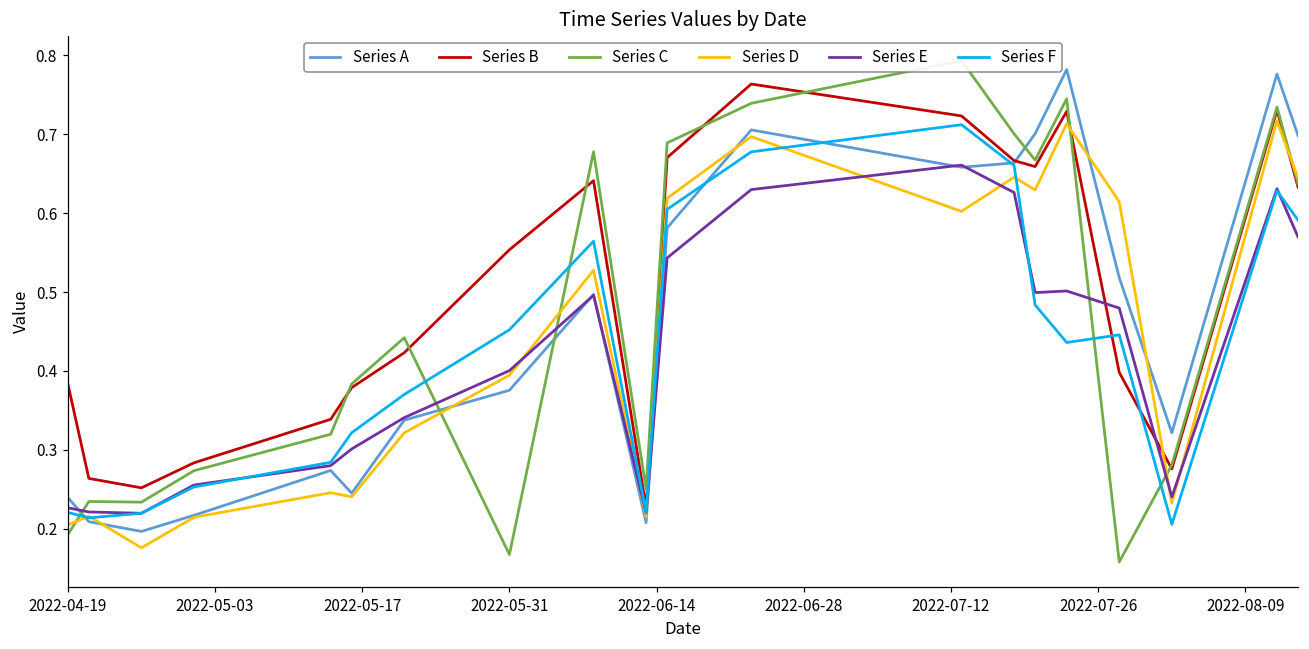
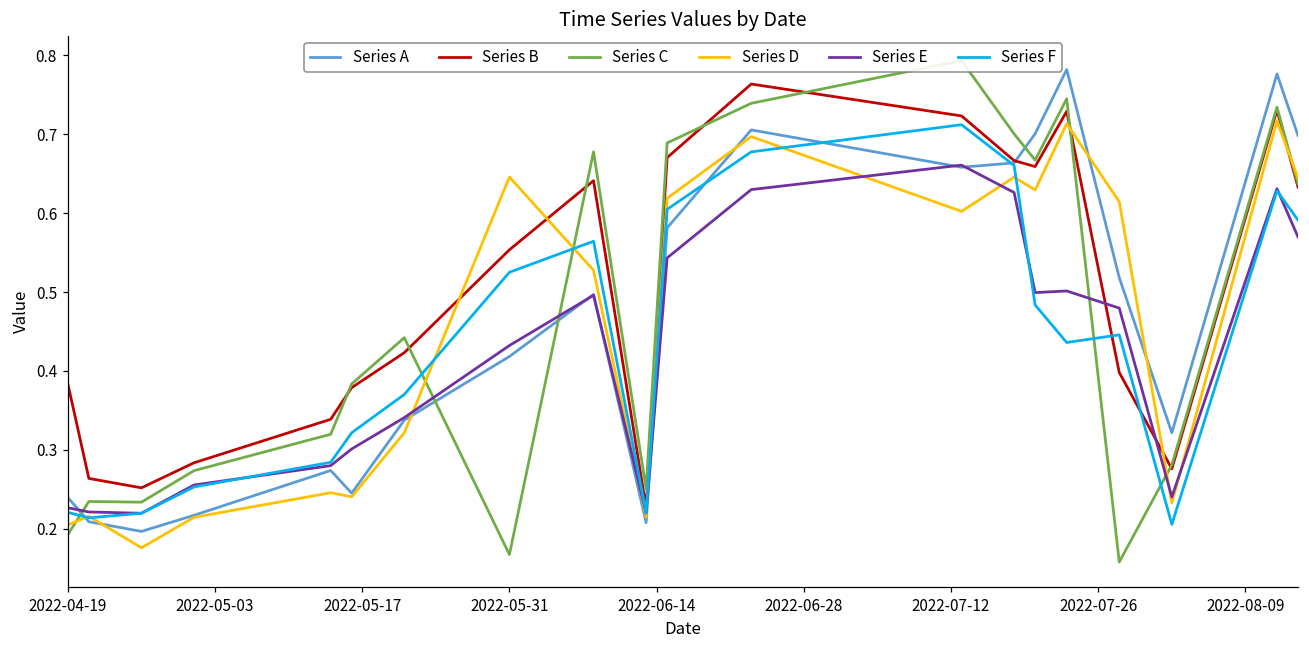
  {
    "Series A": {
      "2022-04-19": 0.24,
-     "2022-05-31": 0.38
+     "2022-05-31": 0.42
    },
    "Series B": {
      "2022-04-19": 0.38,
      "2022-05-31": 0.55
    },
    "Series C": {
      "2022-04-19": 0.19,
      "2022-05-31": 0.17
    },
    "Series D": {
      "2022-04-19": 0.20,
-     "2022-05-31": 0.39
+     "2022-05-31": 0.65
    },
    "Series E": {
      "2022-04-19": 0.23,
-     "2022-05-31": 0.40
+     "2022-05-31": 0.43
    },
    "Series F": {
      "2022-04-19": 0.22,
-     "2022-05-31": 0.45
+     "2022-05-31": 0.53
    }
  }
